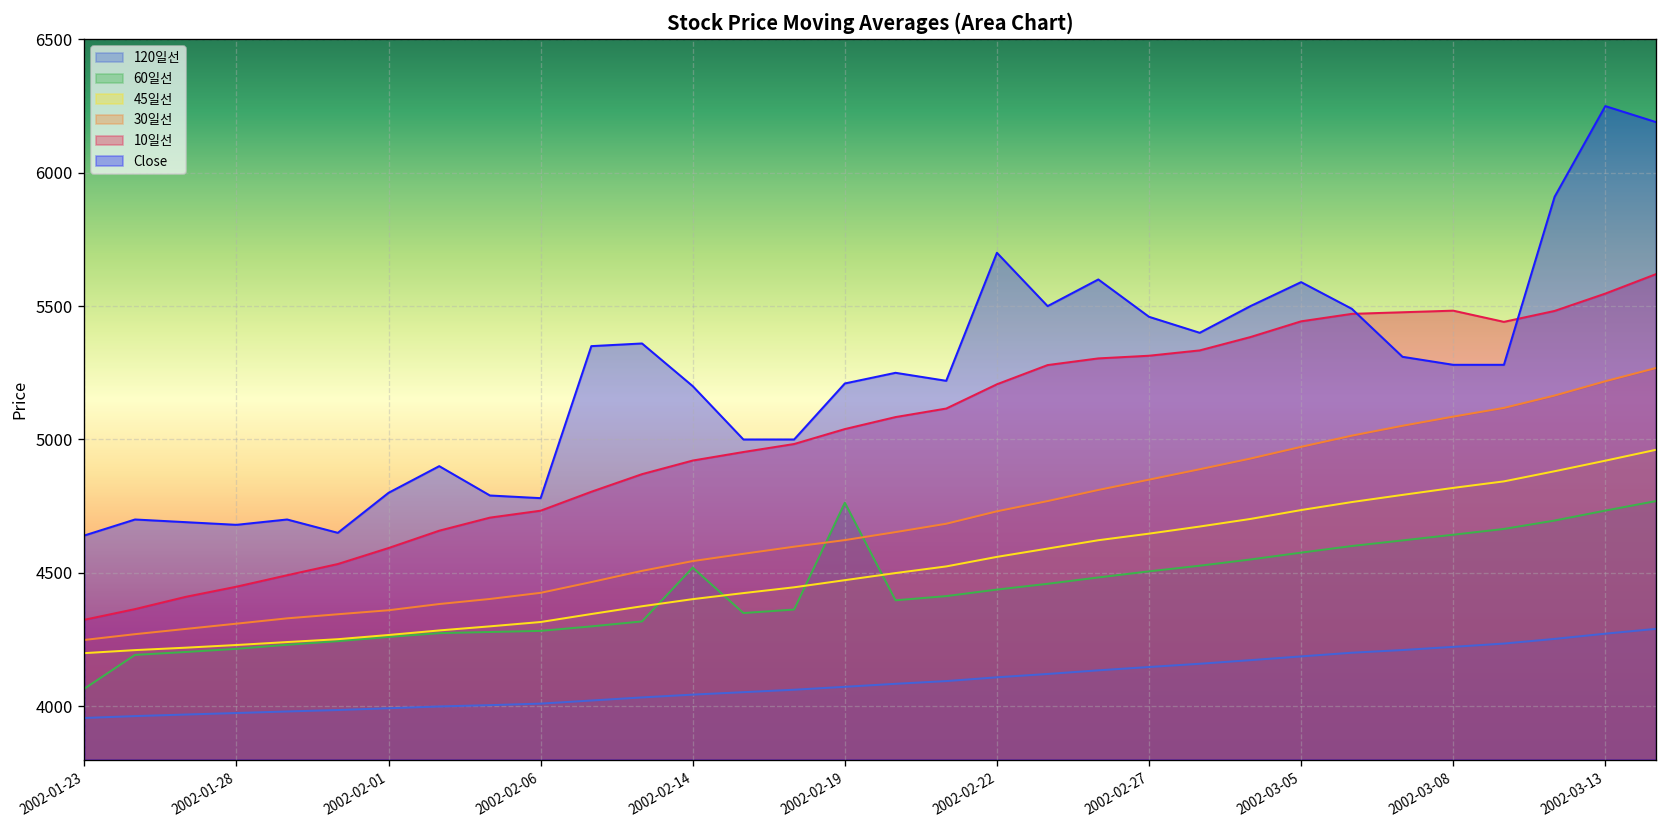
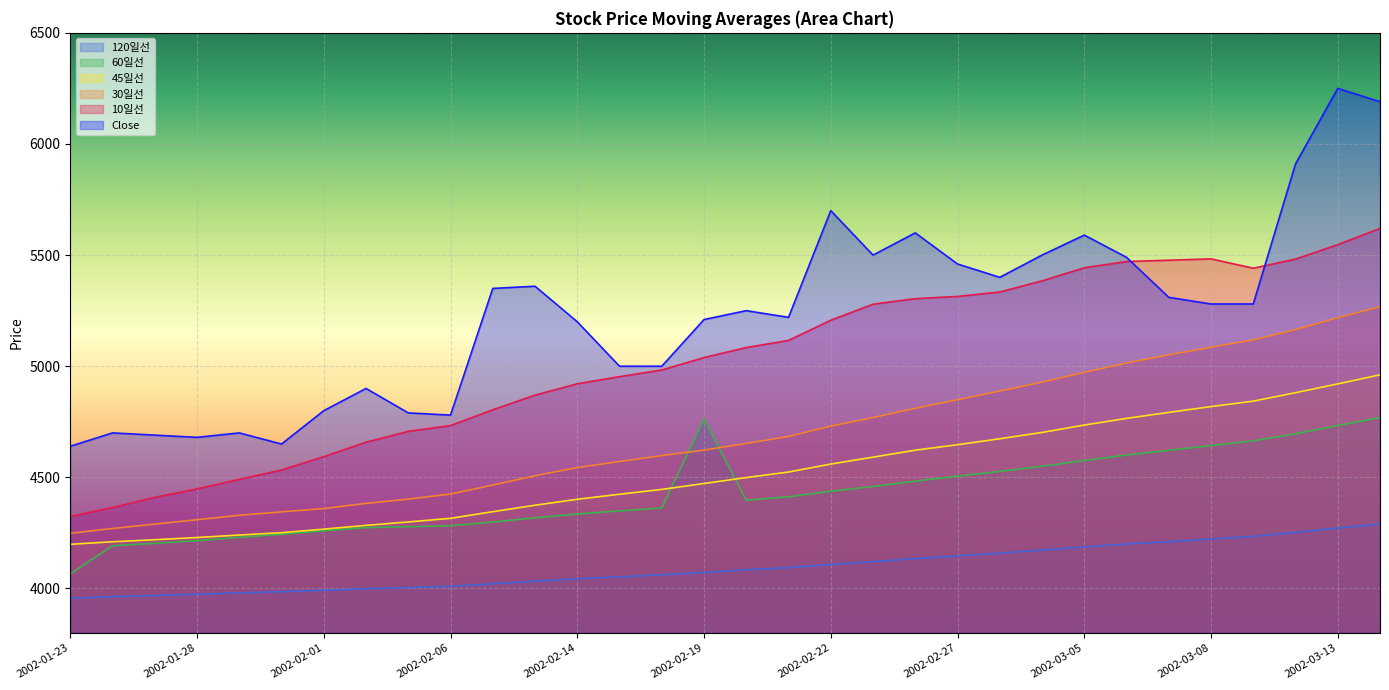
  {
    "60일선": {
      "2002-01-23": 4070,
      "2002-01-28": 4220,
      "2002-02-06": 4280,
-     "2002-02-14": 4520,
+     "2002-02-14": 4340,
      "2002-02-19": 4760,
      "2002-02-22": 4440,
      "2002-02-27": 4510,
      "2002-03-05": 4580,
      "2002-03-08": 4640,
      "2002-03-13": 4730
    }
  }
